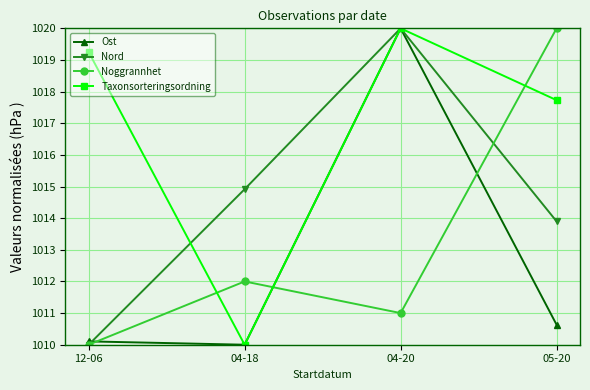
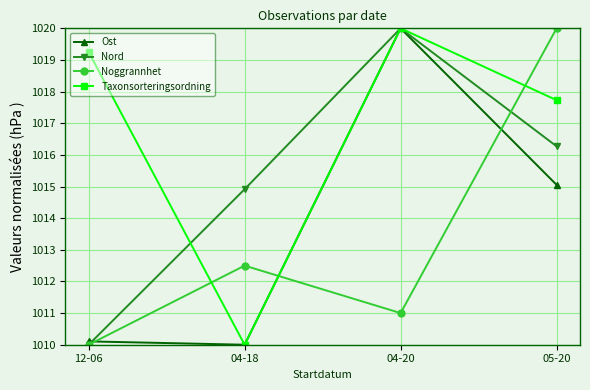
  {
    "Ost": {
      "12-06": 1010.1,
-     "05-20": 1010.6
+     "05-20": 1015.1
    },
    "Nord": {
      "04-18": 1014.9,
-     "05-20": 1013.9
+     "05-20": 1016.3
    },
    "Noggrannhet": {
-     "04-18": 1012.0,
+     "04-18": 1012.5,
      "04-20": 1011.0,
      "05-20": 1020.0
    },
    "Taxonsorteringsordning": {
      "05-20": 1017.7
    }
  }
